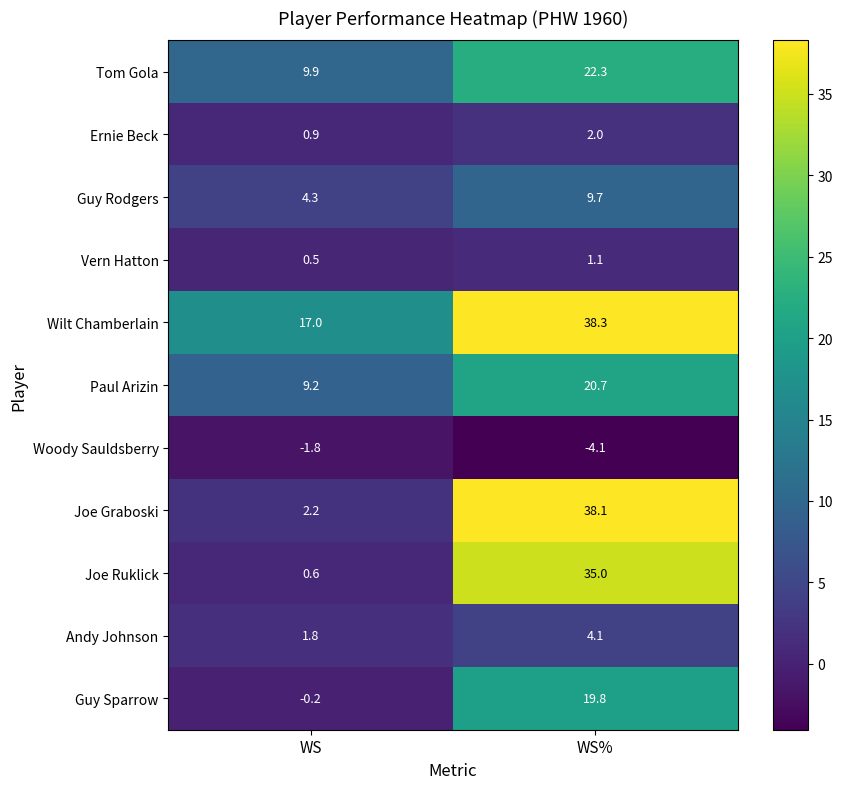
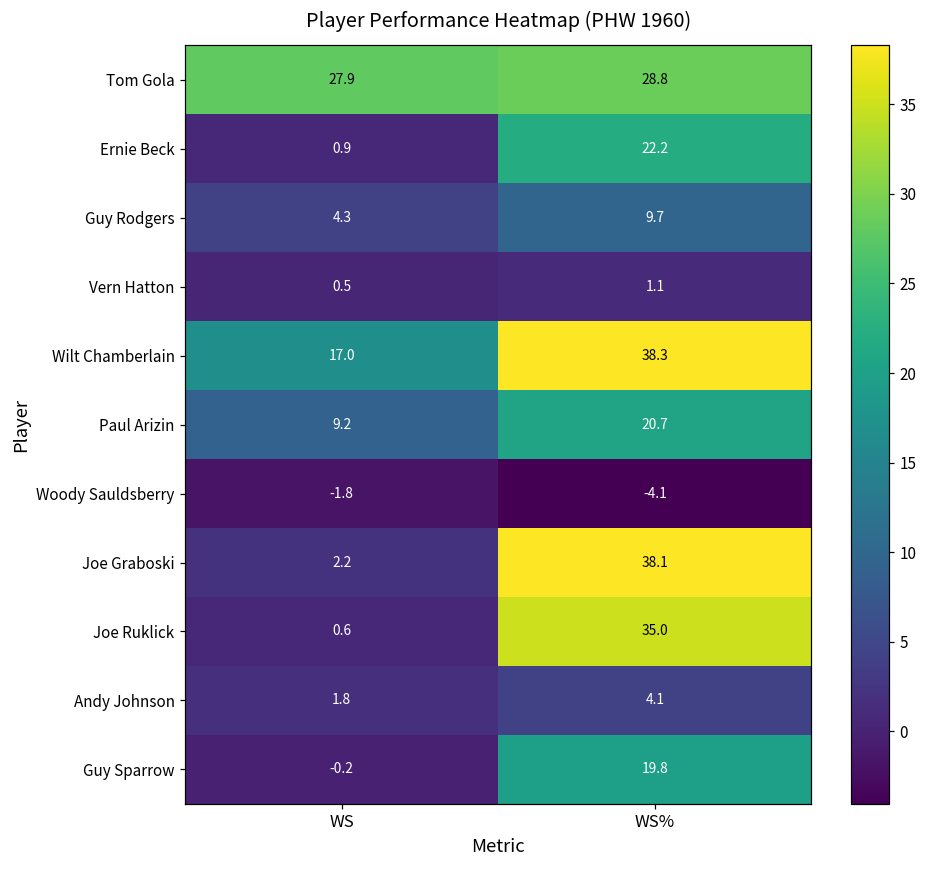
  {
    "Tom Gola": {
-     "WS": 9.9,
-     "WS%": 22.3
+     "WS": 27.9,
+     "WS%": 28.8
    },
    "Ernie Beck": {
      "WS": 0.9,
-     "WS%": 2.0
+     "WS%": 22.2
    },
    "Guy Rodgers": {
      "WS": 4.3,
      "WS%": 9.7
    },
    "Vern Hatton": {
      "WS": 0.5,
      "WS%": 1.1
    },
    "Wilt Chamberlain": {
      "WS": 17.0,
      "WS%": 38.3
    },
    "Paul Arizin": {
      "WS": 9.2,
      "WS%": 20.7
    },
    "Woody Sauldsberry": {
      "WS": -1.8,
      "WS%": -4.1
    },
    "Joe Graboski": {
      "WS": 2.2,
      "WS%": 38.1
    },
    "Joe Ruklick": {
      "WS": 0.6,
      "WS%": 35.0
    },
    "Andy Johnson": {
      "WS": 1.8,
      "WS%": 4.1
    },
    "Guy Sparrow": {
      "WS": -0.2,
      "WS%": 19.8
    }
  }
